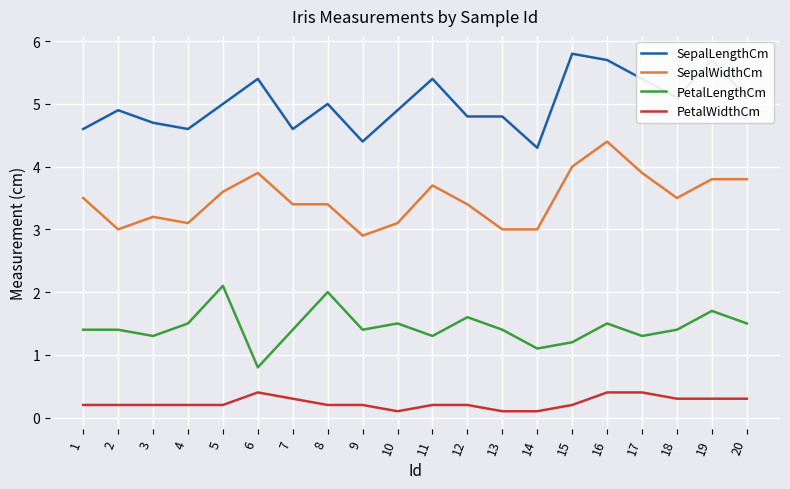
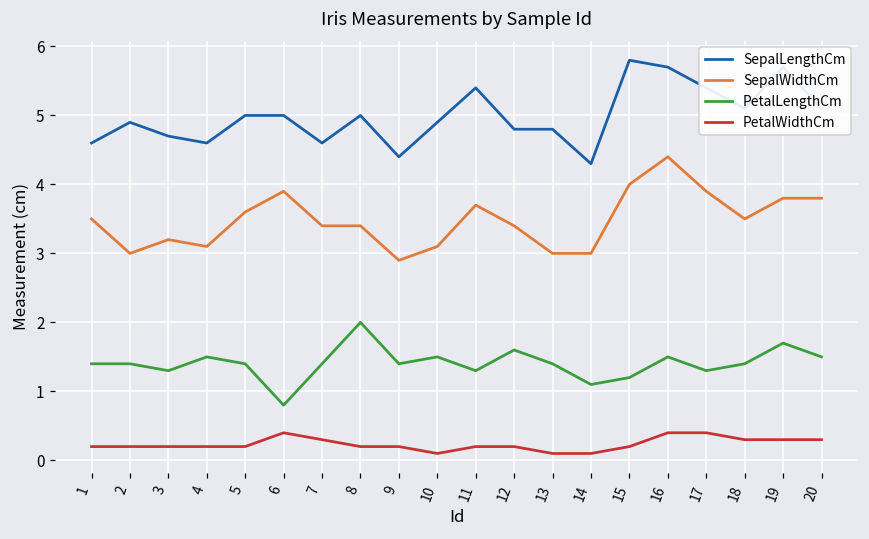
  {
    "SepalLengthCm": {
      "1": 4.6,
      "2": 4.9,
      "3": 4.7,
      "4": 4.6,
      "5": 5.0,
-     "6": 5.4,
+     "6": 5.0,
      "7": 4.6,
      "8": 5.0,
      "9": 4.4,
      "10": 4.9,
      "11": 5.4,
      "12": 4.8,
      "13": 4.8,
      "14": 4.3,
      "15": 5.8,
      "16": 5.7
    },
    "SepalWidthCm": {
      "1": 3.5,
      "2": 3.0,
      "3": 3.2,
      "4": 3.1,
      "5": 3.6,
      "6": 3.9,
      "7": 3.4,
      "8": 3.4,
      "9": 2.9,
      "10": 3.1,
      "11": 3.7,
      "12": 3.4,
      "13": 3.0,
      "14": 3.0,
      "15": 4.0,
      "16": 4.4,
      "17": 3.9,
      "18": 3.5,
      "19": 3.8,
      "20": 3.8
    },
    "PetalLengthCm": {
      "1": 1.4,
      "2": 1.4,
      "3": 1.3,
      "4": 1.5,
-     "5": 2.1,
+     "5": 1.4,
      "6": 0.8,
      "7": 1.4,
      "8": 2.0,
      "9": 1.4,
      "10": 1.5,
      "11": 1.3,
      "12": 1.6,
      "13": 1.4,
      "14": 1.1,
      "15": 1.2,
      "16": 1.5,
      "17": 1.3,
      "18": 1.4,
      "19": 1.7,
      "20": 1.5
    },
    "PetalWidthCm": {
      "1": 0.2,
      "2": 0.2,
      "3": 0.2,
      "4": 0.2,
      "5": 0.2,
      "6": 0.4,
      "7": 0.3,
      "8": 0.2,
      "9": 0.2,
      "10": 0.1,
      "11": 0.2,
      "12": 0.2,
      "13": 0.1,
      "14": 0.1,
      "15": 0.2,
      "16": 0.4,
      "17": 0.4,
      "18": 0.3,
      "19": 0.3,
      "20": 0.3
    }
  }
